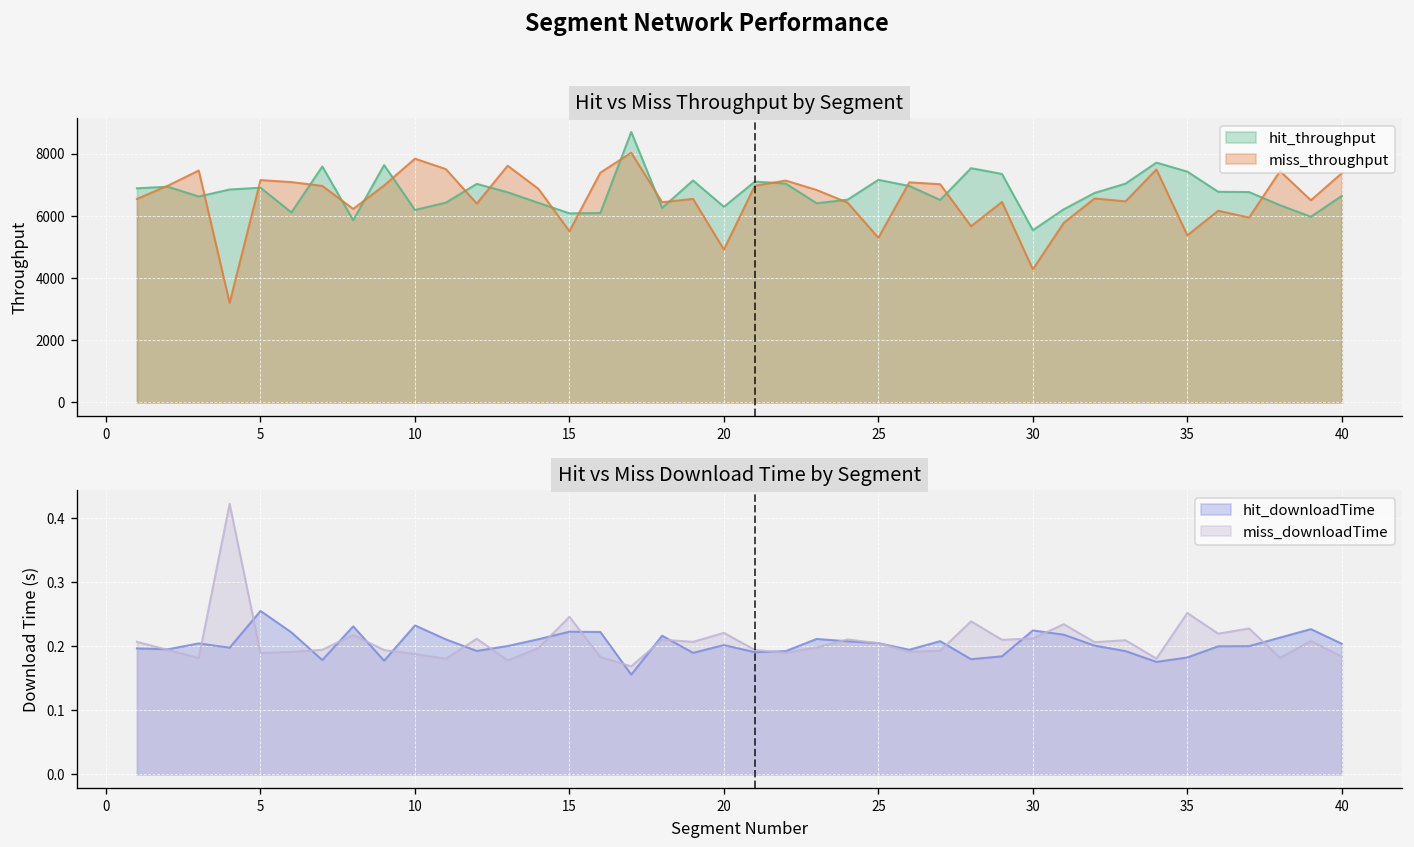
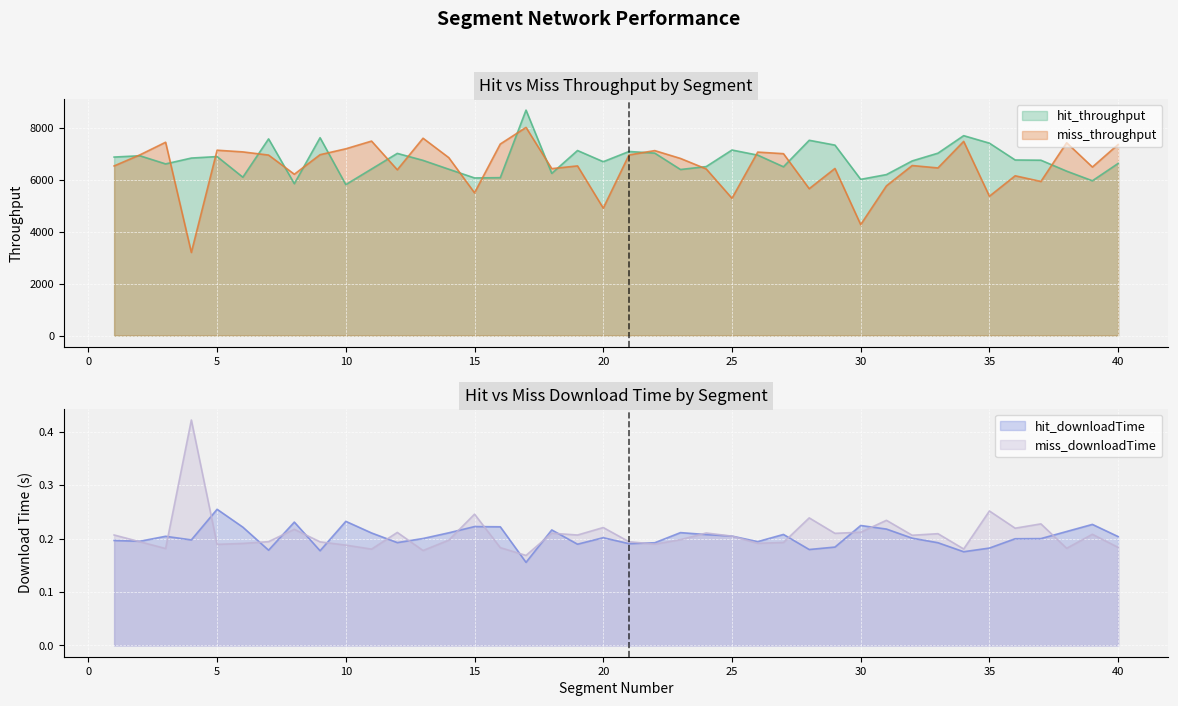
  {
    "Hit vs Miss Throughput by Segment": {
      "hit_throughput": {
        "5": 6900,
-       "10": 6200,
+       "10": 5800,
        "15": 6100,
-       "20": 6300,
+       "20": 6700,
        "25": 7200,
-       "30": 5500,
+       "30": 6000,
        "35": 7400,
        "40": 6600
      },
      "miss_throughput": {
        "5": 7100,
-       "10": 7800,
+       "10": 7200,
        "15": 5500,
        "20": 4900,
        "25": 5300,
        "30": 4300,
        "35": 5400
      }
    }
  }
